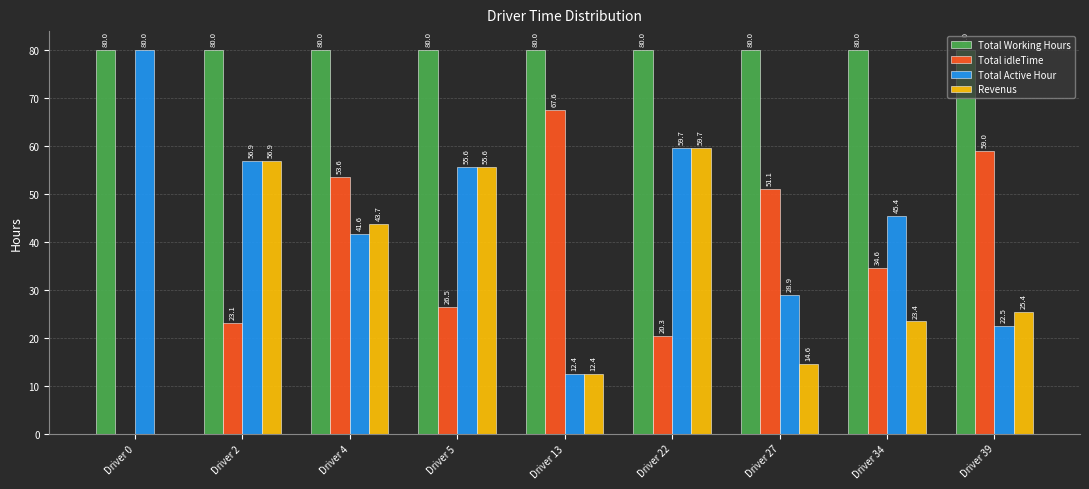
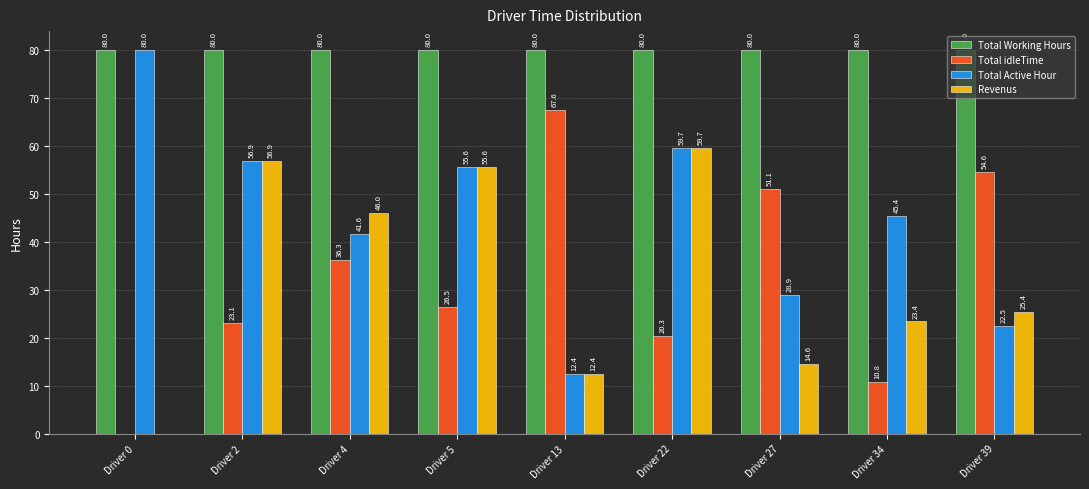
  {
    "Total Working Hours": {
      "Driver 0": 80.0,
      "Driver 2": 80.0,
      "Driver 4": 80.0,
      "Driver 5": 80.0,
      "Driver 13": 80.0,
      "Driver 22": 80.0,
      "Driver 27": 80.0,
      "Driver 34": 80.0
    },
    "Total idleTime": {
      "Driver 2": 23.1,
-     "Driver 4": 53.6,
+     "Driver 4": 36.3,
      "Driver 5": 26.5,
      "Driver 13": 67.6,
      "Driver 22": 20.3,
      "Driver 27": 51.1,
-     "Driver 34": 34.6,
-     "Driver 39": 59.0
+     "Driver 34": 10.8,
+     "Driver 39": 54.6
    },
    "Total Active Hour": {
      "Driver 0": 80.0,
      "Driver 2": 56.9,
      "Driver 4": 41.6,
      "Driver 5": 55.6,
      "Driver 13": 12.4,
      "Driver 22": 59.7,
      "Driver 27": 28.9,
      "Driver 34": 45.4,
      "Driver 39": 22.5
    },
    "Revenus": {
      "Driver 2": 56.9,
-     "Driver 4": 43.7,
+     "Driver 4": 46.0,
      "Driver 5": 55.6,
      "Driver 13": 12.4,
      "Driver 22": 59.7,
      "Driver 27": 14.6,
      "Driver 34": 23.4,
      "Driver 39": 25.4
    }
  }
